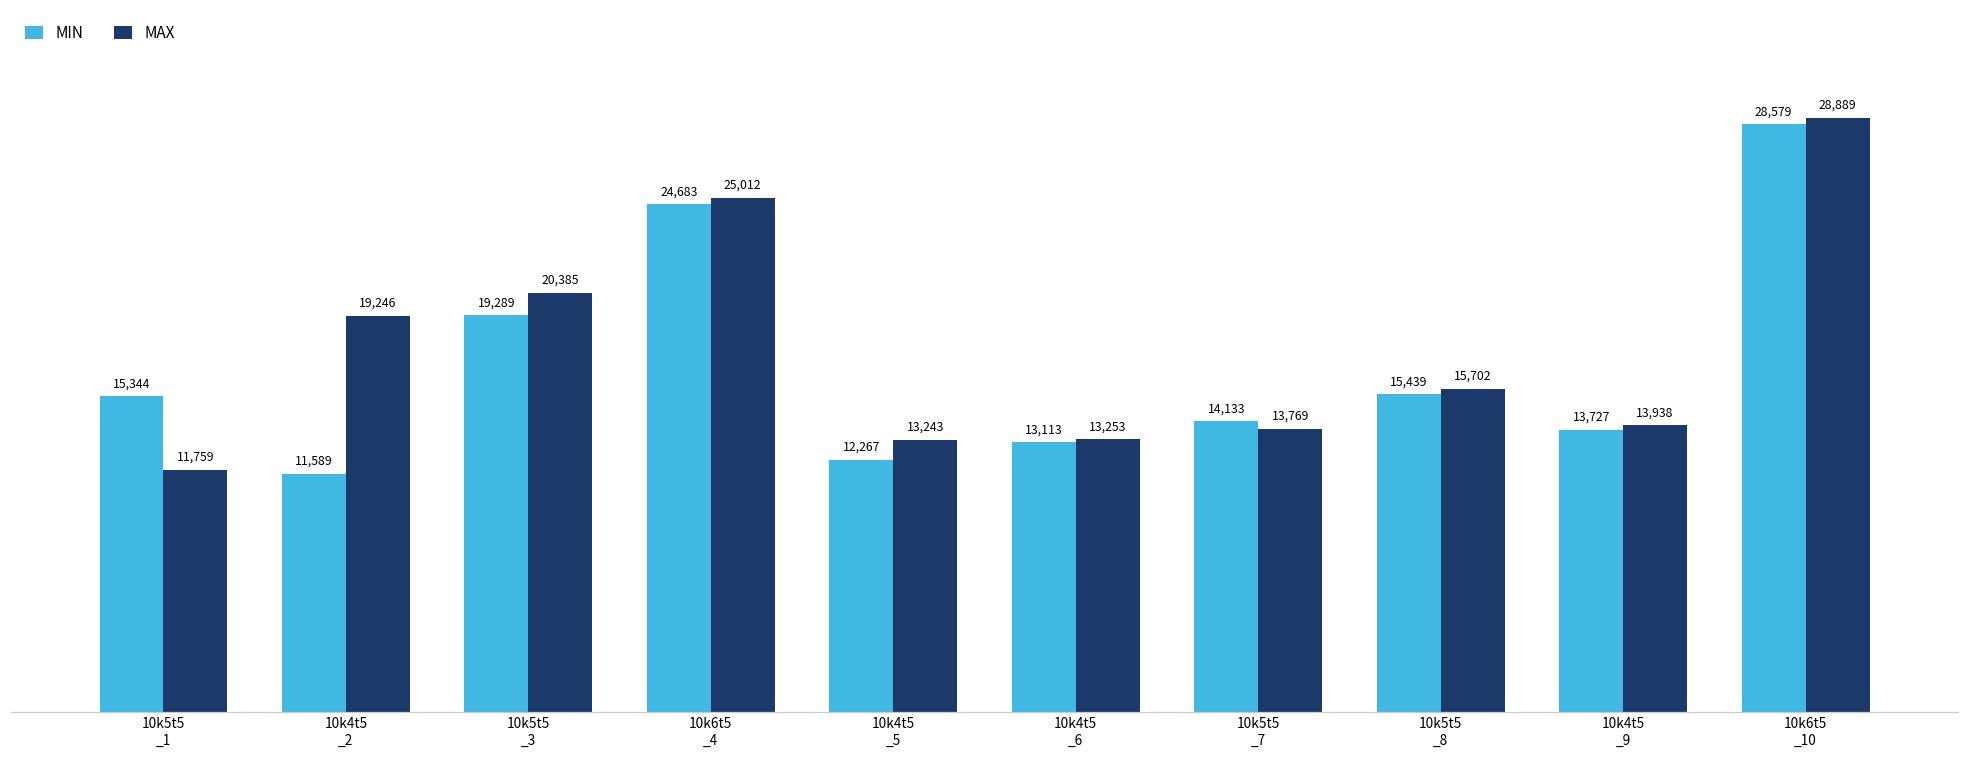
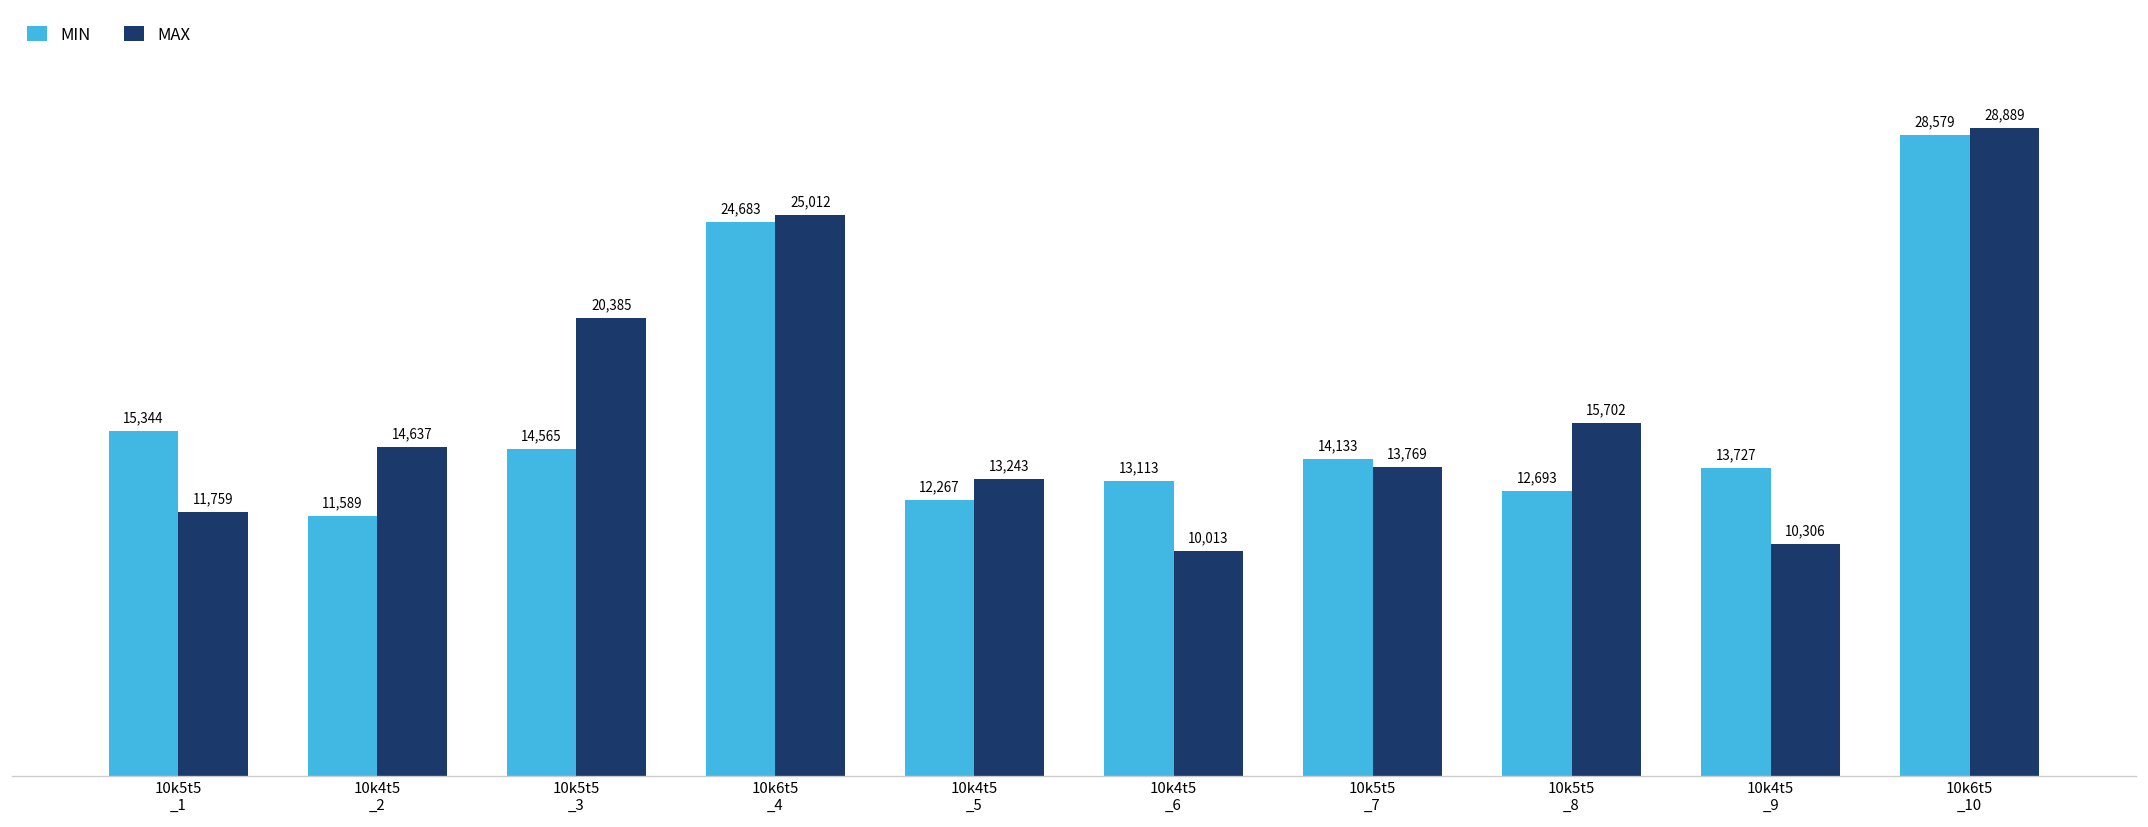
  {
    "MIN": {
      "10k5t5 _1": "15,344",
      "10k4t5 _2": "11,589",
-     "10k5t5 _3": "19,289",
+     "10k5t5 _3": "14,565",
      "10k6t5 _4": "24,683",
      "10k4t5 _5": "12,267",
      "10k4t5 _6": "13,113",
      "10k5t5 _7": "14,133",
-     "10k5t5 _8": "15,439",
+     "10k5t5 _8": "12,693",
      "10k4t5 _9": "13,727",
      "10k6t5 _10": "28,579"
    },
    "MAX": {
      "10k5t5 _1": "11,759",
-     "10k4t5 _2": "19,246",
+     "10k4t5 _2": "14,637",
      "10k5t5 _3": "20,385",
      "10k6t5 _4": "25,012",
      "10k4t5 _5": "13,243",
-     "10k4t5 _6": "13,253",
+     "10k4t5 _6": "10,013",
      "10k5t5 _7": "13,769",
      "10k5t5 _8": "15,702",
-     "10k4t5 _9": "13,938",
+     "10k4t5 _9": "10,306",
      "10k6t5 _10": "28,889"
    }
  }
